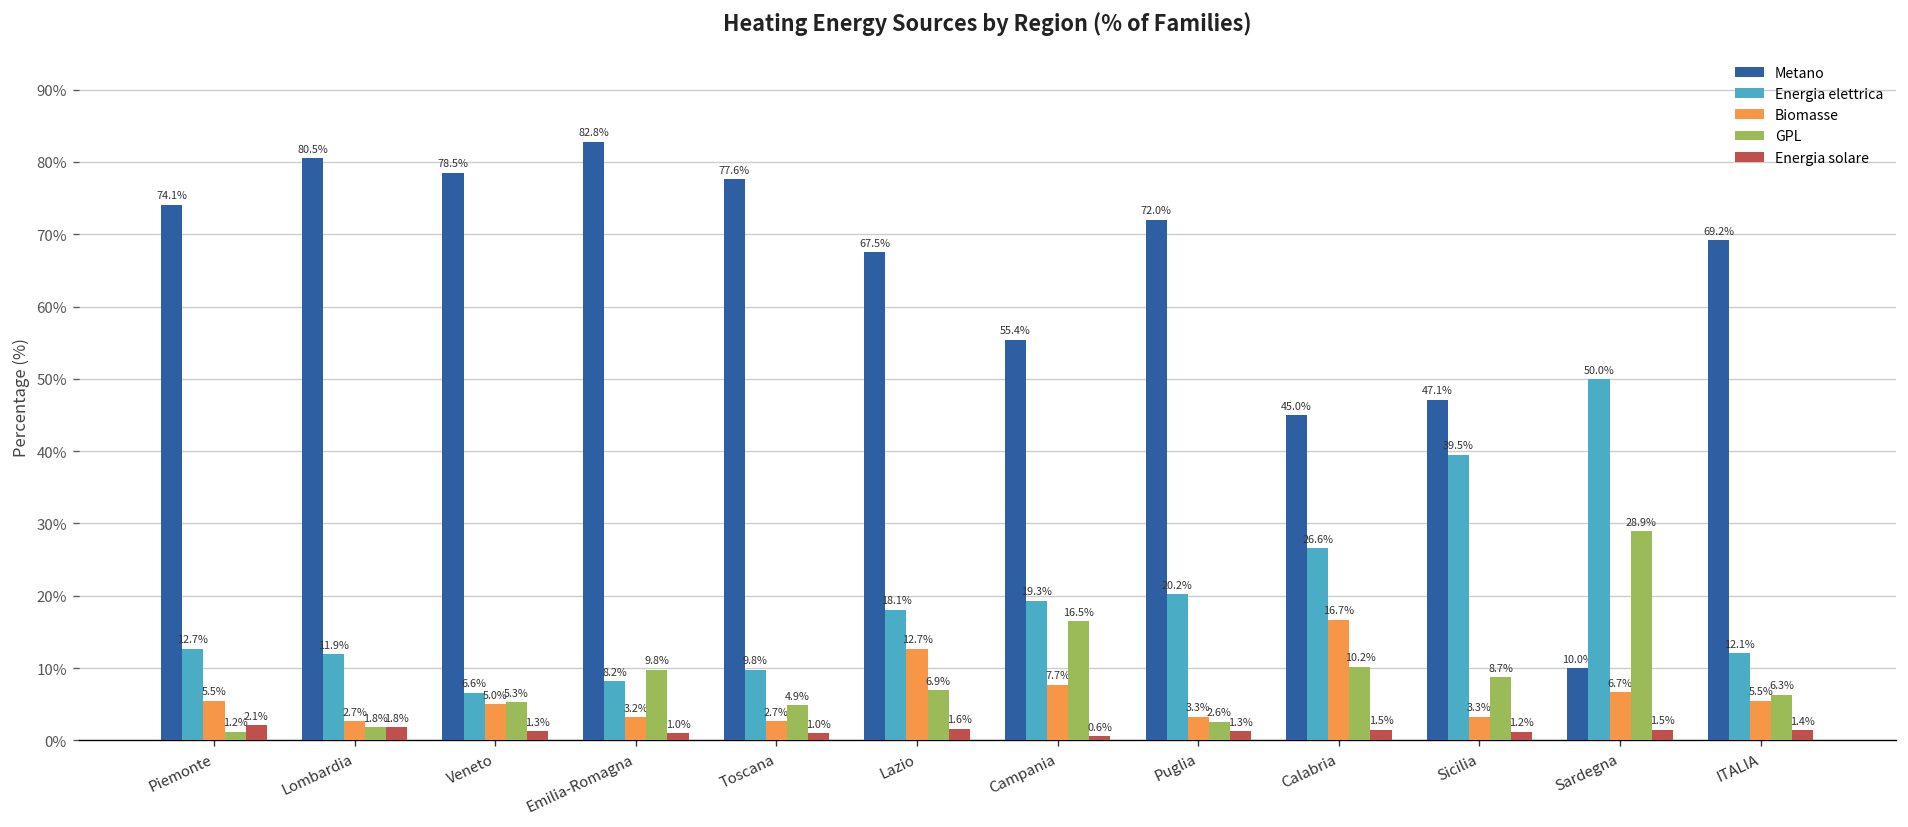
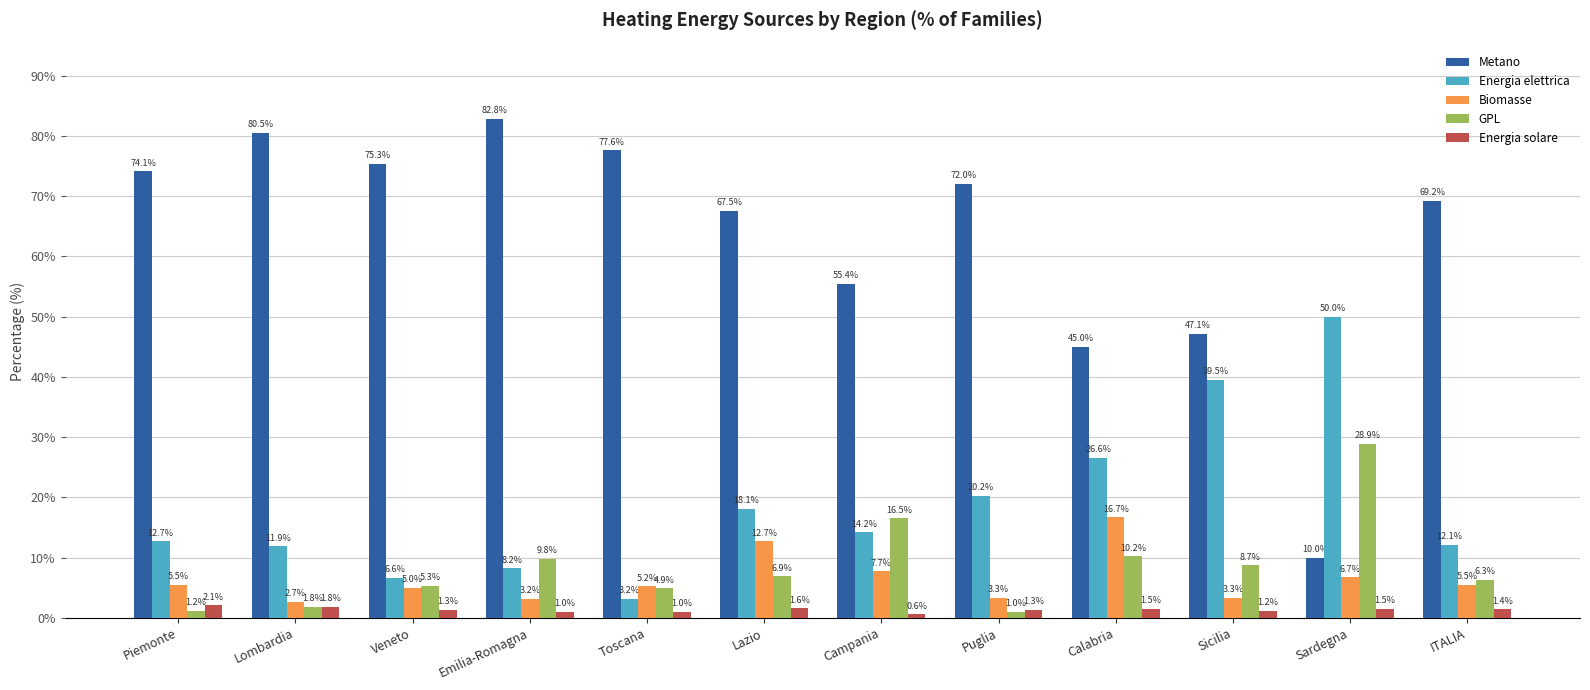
  {
    "Metano": {
      "Piemonte": "74.1%",
      "Lombardia": "80.5%",
-     "Veneto": "78.5%",
+     "Veneto": "75.3%",
      "Emilia-Romagna": "82.8%",
      "Toscana": "77.6%",
      "Lazio": "67.5%",
      "Campania": "55.4%",
      "Puglia": "72.0%",
      "Calabria": "45.0%",
      "Sicilia": "47.1%",
      "Sardegna": "10.0%",
      "ITALIA": "69.2%"
    },
    "Energia elettrica": {
      "Piemonte": "12.7%",
      "Lombardia": "11.9%",
      "Veneto": "6.6%",
      "Emilia-Romagna": "8.2%",
-     "Toscana": "9.8%",
+     "Toscana": "3.2%",
      "Lazio": "18.1%",
-     "Campania": "19.3%",
+     "Campania": "14.2%",
      "Puglia": "20.2%",
      "Calabria": "26.6%",
      "Sicilia": "39.5%",
      "Sardegna": "50.0%",
      "ITALIA": "12.1%"
    },
    "Biomasse": {
      "Piemonte": "5.5%",
      "Lombardia": "2.7%",
      "Veneto": "5.0%",
      "Emilia-Romagna": "3.2%",
-     "Toscana": "2.7%",
+     "Toscana": "5.2%",
      "Lazio": "12.7%",
      "Campania": "7.7%",
      "Puglia": "3.3%",
      "Calabria": "16.7%",
      "Sicilia": "3.3%",
      "Sardegna": "6.7%",
      "ITALIA": "5.5%"
    },
    "GPL": {
      "Piemonte": "1.2%",
      "Veneto": "5.3%",
      "Emilia-Romagna": "9.8%",
      "Toscana": "4.9%",
      "Lazio": "6.9%",
      "Campania": "16.5%",
-     "Puglia": "2.6%",
+     "Puglia": "1.0%",
      "Calabria": "10.2%",
      "Sicilia": "8.7%",
      "Sardegna": "28.9%",
      "ITALIA": "6.3%"
    },
    "Energia solare": {
      "Piemonte": "2.1%",
      "Veneto": "1.3%",
      "Emilia-Romagna": "1.0%",
      "Toscana": "1.0%",
      "Lazio": "1.6%",
      "Campania": "0.6%",
      "Puglia": "1.3%",
      "Calabria": "1.5%",
      "Sicilia": "1.2%",
      "Sardegna": "1.5%",
      "ITALIA": "1.4%"
    }
  }
